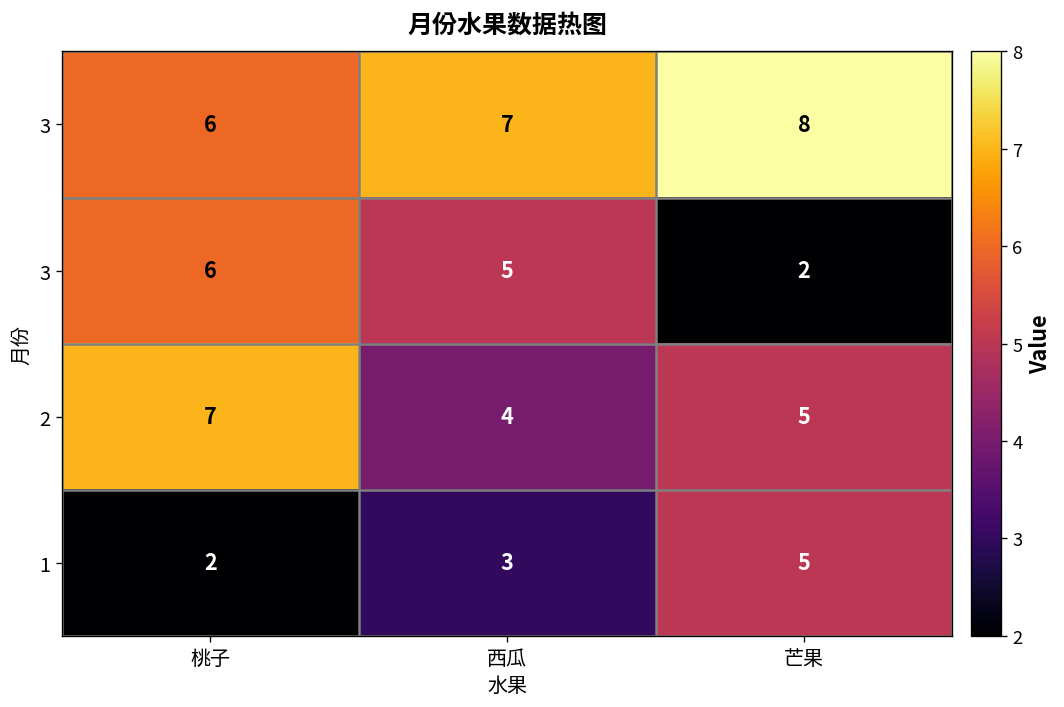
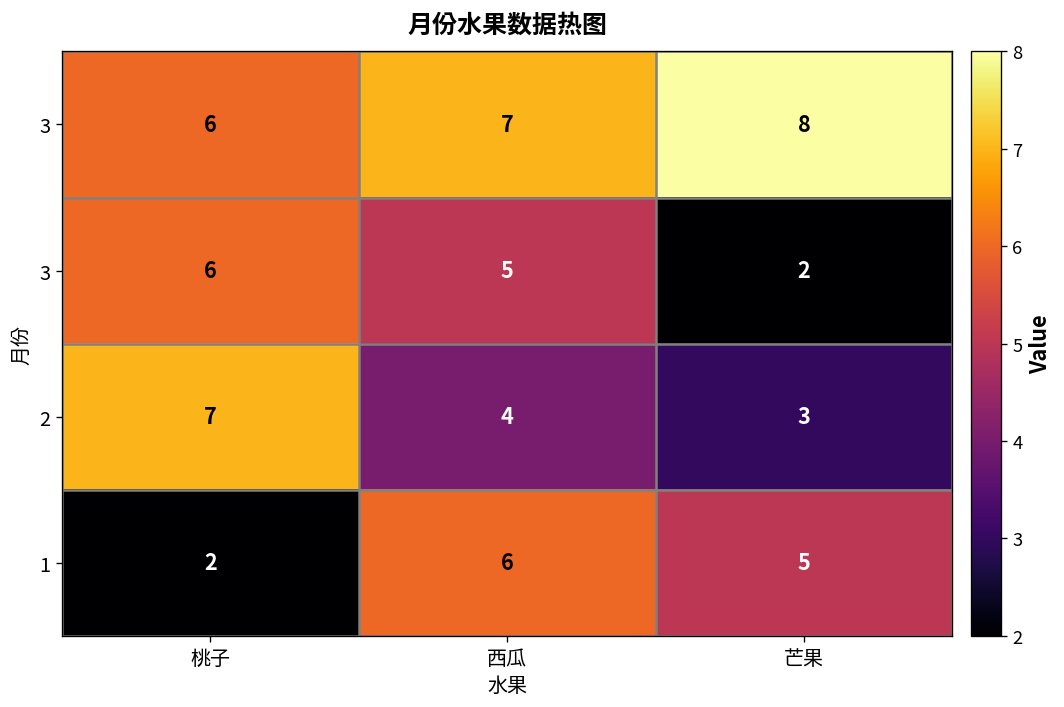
  {
    "2": {
      "桃子": 7,
      "西瓜": 4,
-     "芒果": 5
+     "芒果": 3
    },
    "1": {
      "桃子": 2,
-     "西瓜": 3,
+     "西瓜": 6,
      "芒果": 5
    }
  }
